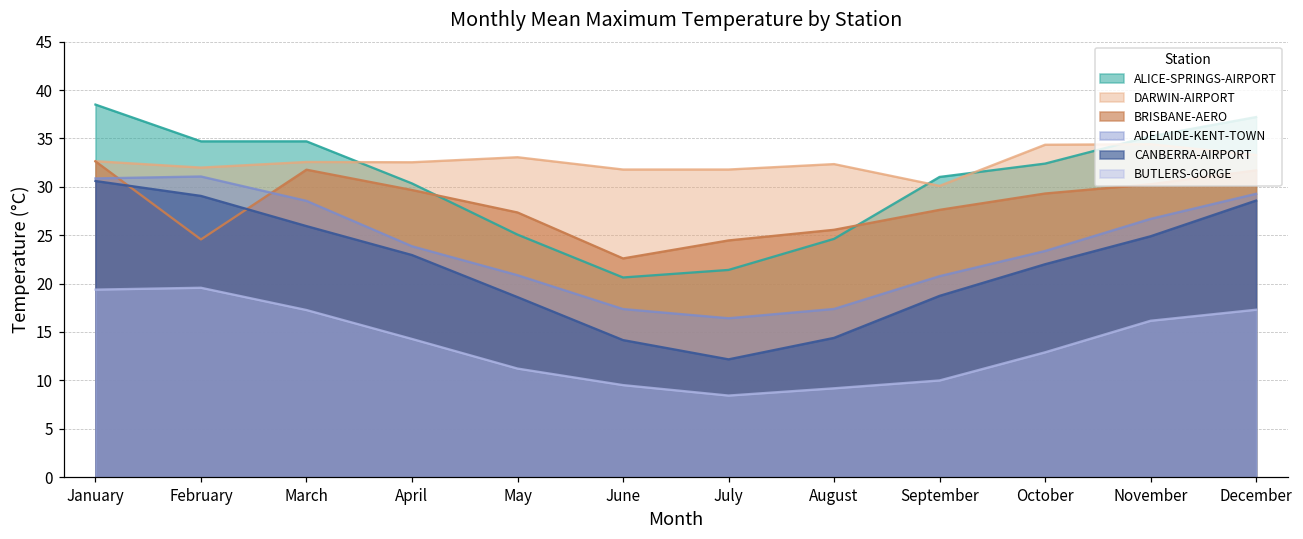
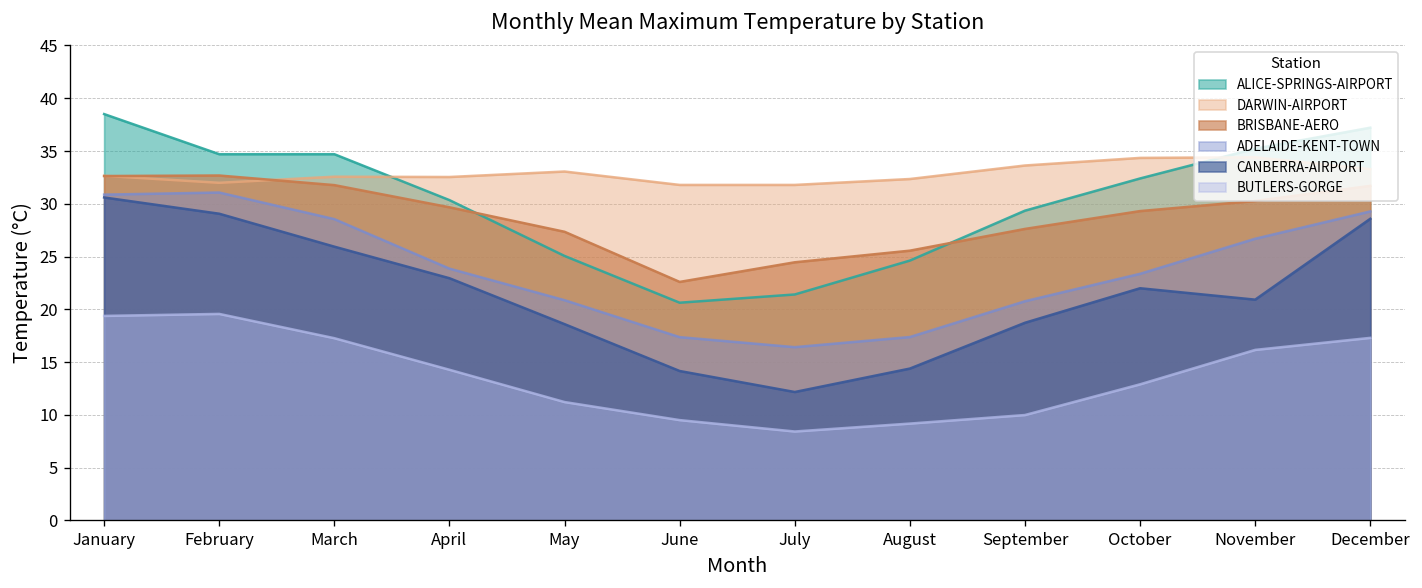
  {
    "ALICE-SPRINGS-AIRPORT": {
      "January": 39,
      "February": 35,
      "March": 35,
      "April": 30,
      "May": 25,
      "June": 21,
      "July": 21,
      "August": 25,
-     "September": 31,
+     "September": 29,
      "October": 32
    },
    "DARWIN-AIRPORT": {
      "February": 32,
      "March": 33,
      "April": 33,
      "May": 33,
      "June": 32,
      "July": 32,
      "August": 32,
-     "September": 30,
+     "September": 34,
      "October": 34
    },
    "BRISBANE-AERO": {
-     "February": 25,
+     "February": 33,
      "March": 32,
      "April": 30,
      "May": 27,
      "June": 23,
      "July": 24,
      "August": 26,
      "September": 28,
      "October": 29,
      "November": 30
    },
    "CANBERRA-AIRPORT": {
      "February": 29,
      "March": 26,
      "April": 23,
      "May": 19,
      "June": 14,
      "July": 12,
      "August": 14,
      "September": 19,
      "October": 22,
-     "November": 25,
+     "November": 21,
      "December": 29
    }
  }
